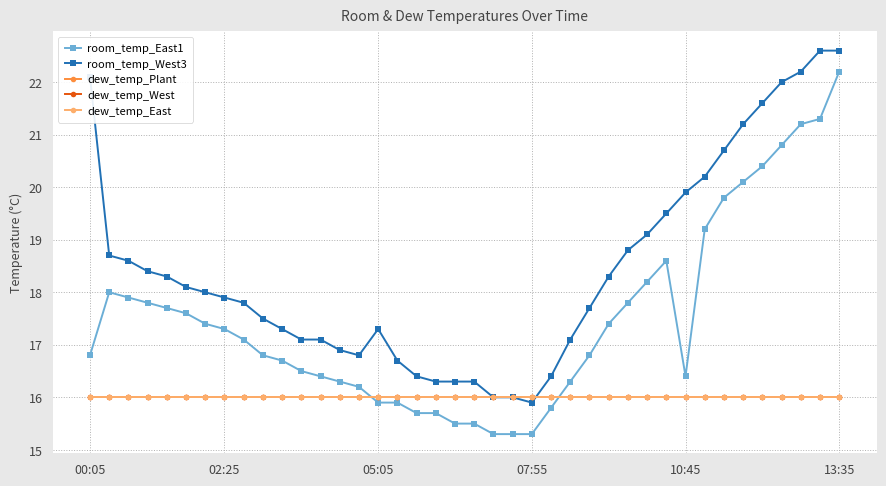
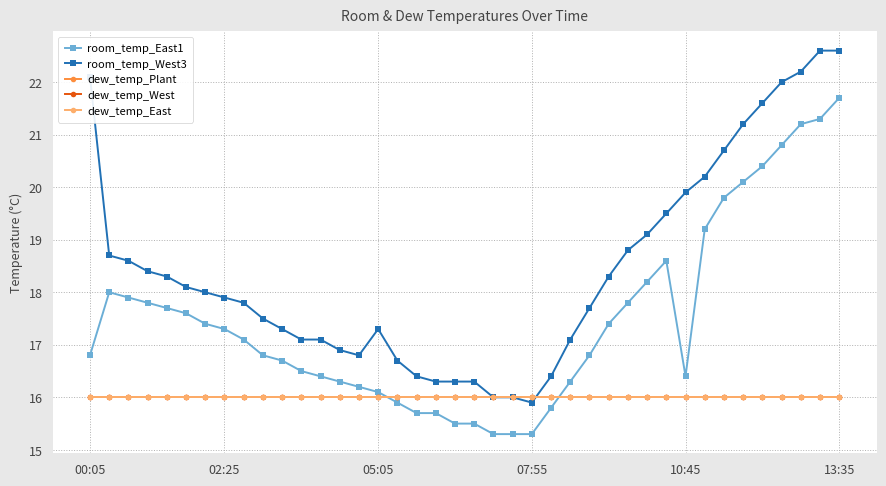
  {
    "room_temp_East1": {
      "00:05": 16.8,
      "02:25": 17.3,
-     "05:05": 15.9,
+     "05:05": 16.1,
      "07:55": 15.3,
      "10:45": 16.4,
-     "13:35": 22.2
+     "13:35": 21.7
    },
    "room_temp_West3": {
      "02:25": 17.9,
      "05:05": 17.3,
      "07:55": 15.9,
      "10:45": 19.9,
      "13:35": 22.6
    },
    "dew_temp_East": {
      "00:05": 16.0,
      "02:25": 16.0,
      "05:05": 16.0,
      "07:55": 16.0,
      "10:45": 16.0,
      "13:35": 16.0
    }
  }
